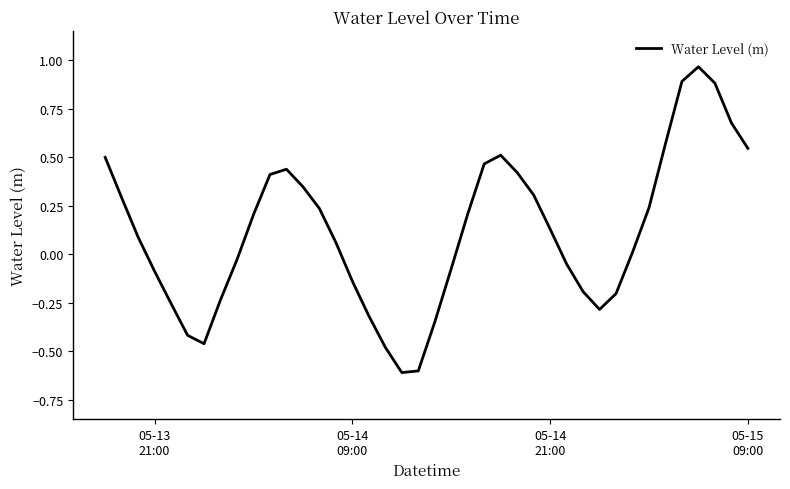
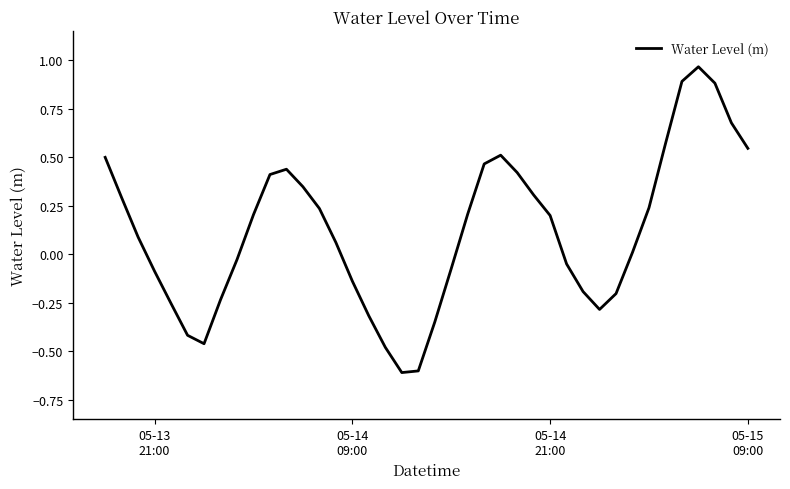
  {
    "05-13 21:00": -0.09,
    "05-14 09:00": -0.14,
-   "05-14 21:00": 0.13,
+   "05-14 21:00": 0.20,
    "05-15 09:00": 0.54
  }
